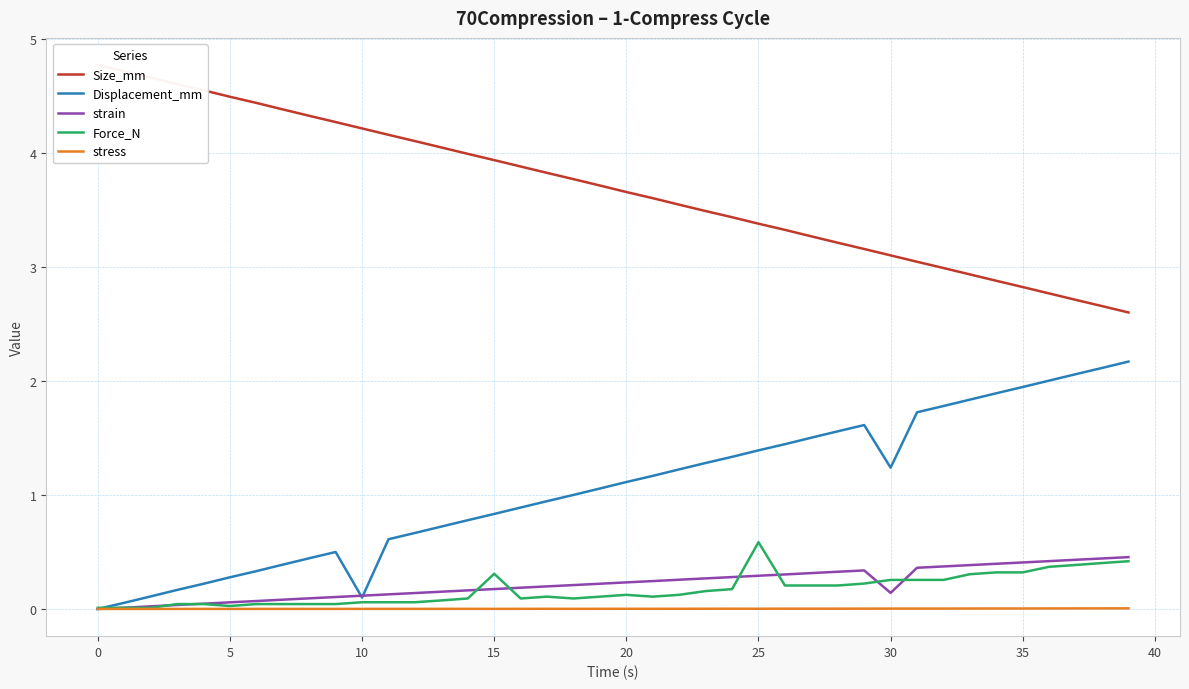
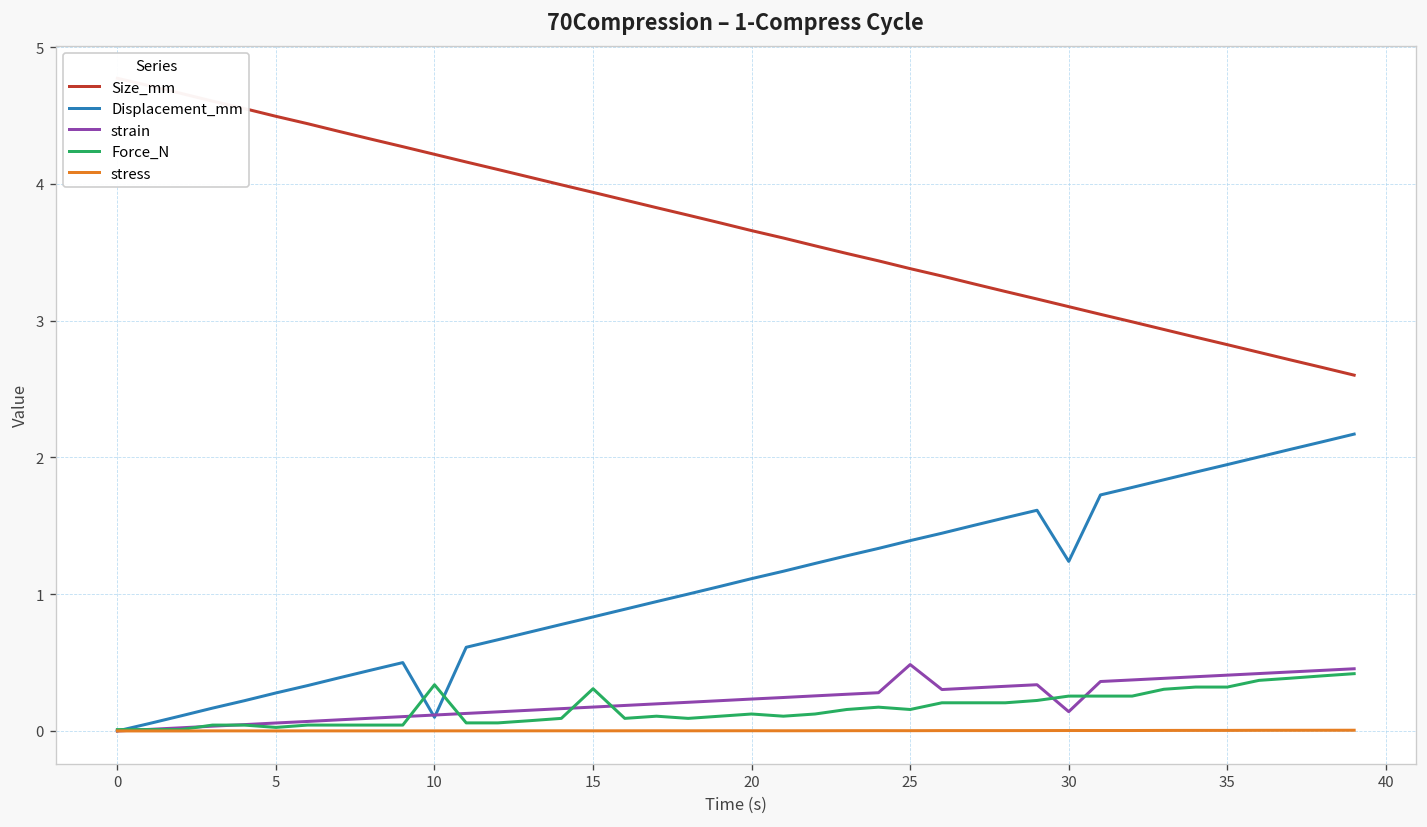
  {
    "Size_mm": {
      "5": 4.50,
      "10": 4.22,
      "15": 3.94,
      "20": 3.66,
      "25": 3.38,
      "30": 3.10,
      "35": 2.83
    },
    "Displacement_mm": {
      "5": 0.28,
      "15": 0.83,
      "20": 1.11,
      "25": 1.39,
      "30": 1.24,
      "35": 1.95
    },
    "strain": {
      "5": 0.06,
      "15": 0.17,
      "20": 0.23,
-     "25": 0.29,
+     "25": 0.49,
      "30": 0.14,
      "35": 0.41
    },
    "Force_N": {
      "5": 0.03,
-     "10": 0.06,
+     "10": 0.34,
      "15": 0.31,
      "20": 0.12,
-     "25": 0.59,
+     "25": 0.16,
      "30": 0.26,
      "35": 0.32
    },
    "stress": {
      "5": 0.00,
      "10": 0.00,
      "15": 0.00,
      "20": 0.00,
      "25": 0.00,
      "30": 0.00,
      "35": 0.00
    }
  }
